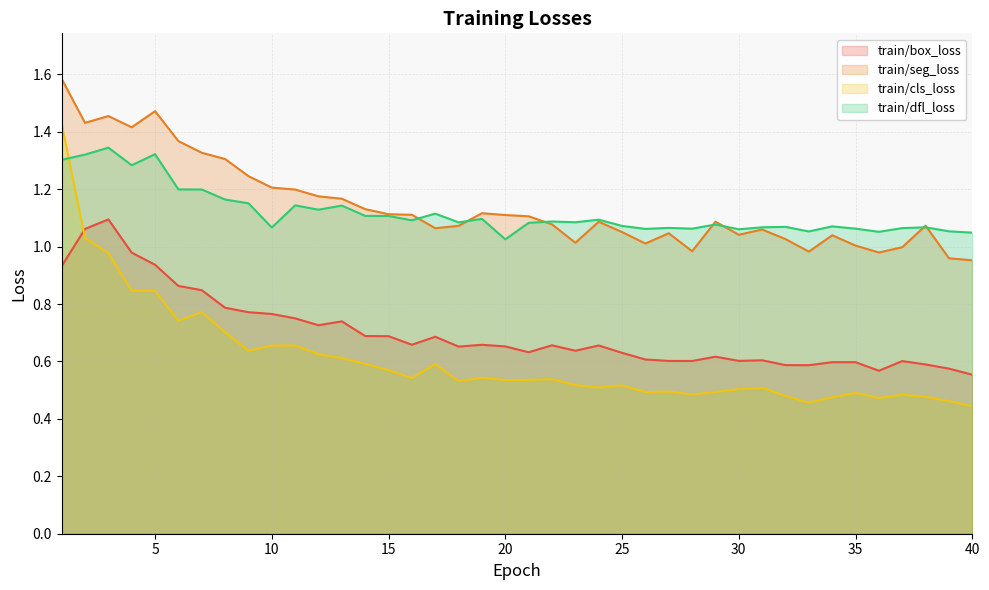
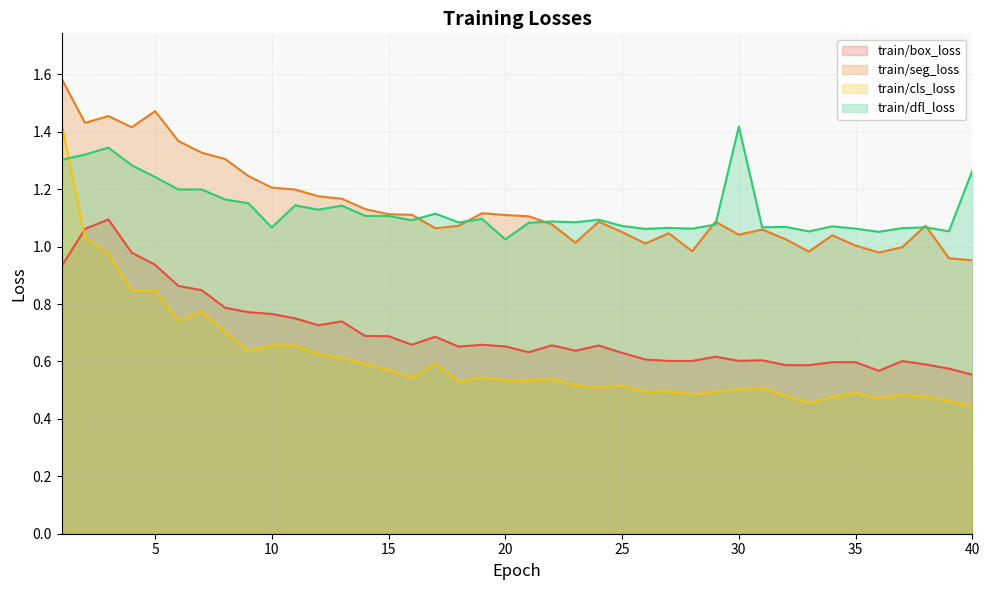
  {
    "train/dfl_loss": {
-     "5": 1.32,
+     "5": 1.24,
      "10": 1.07,
      "20": 1.03,
      "25": 1.07,
-     "30": 1.06,
+     "30": 1.42,
      "35": 1.06,
-     "40": 1.05
+     "40": 1.26
    }
  }
